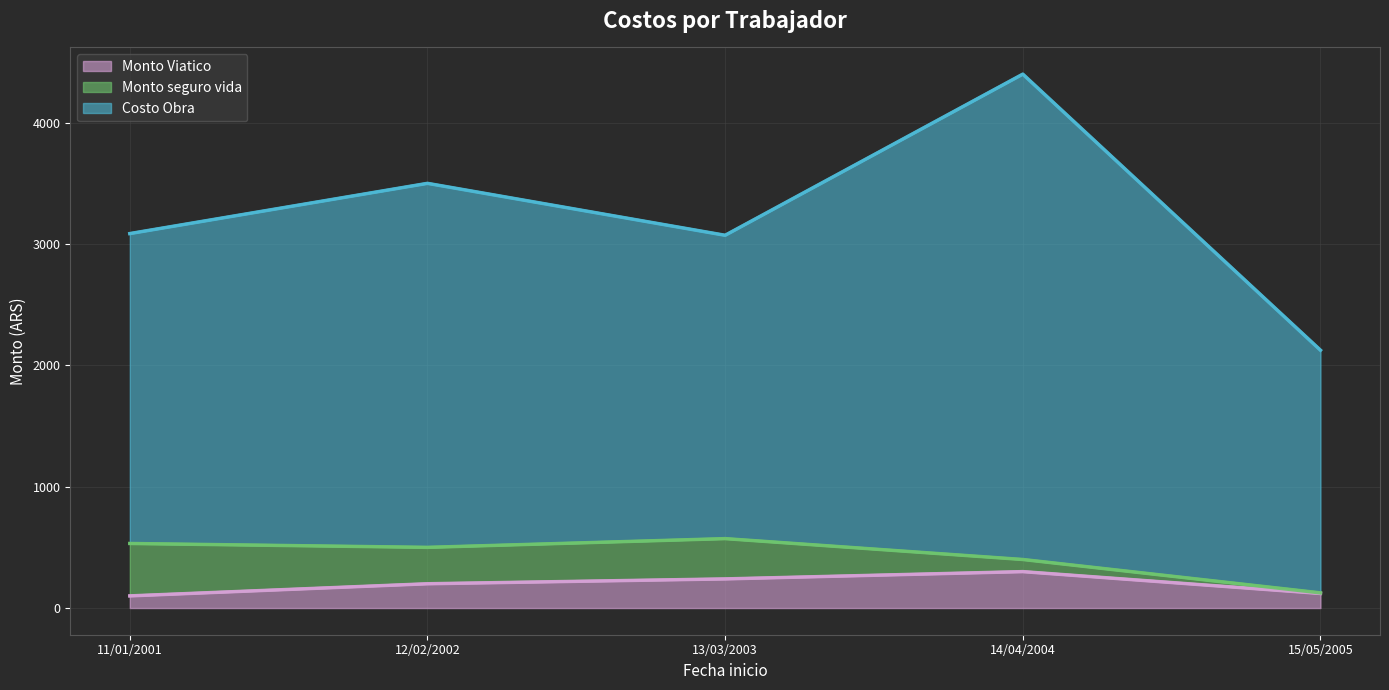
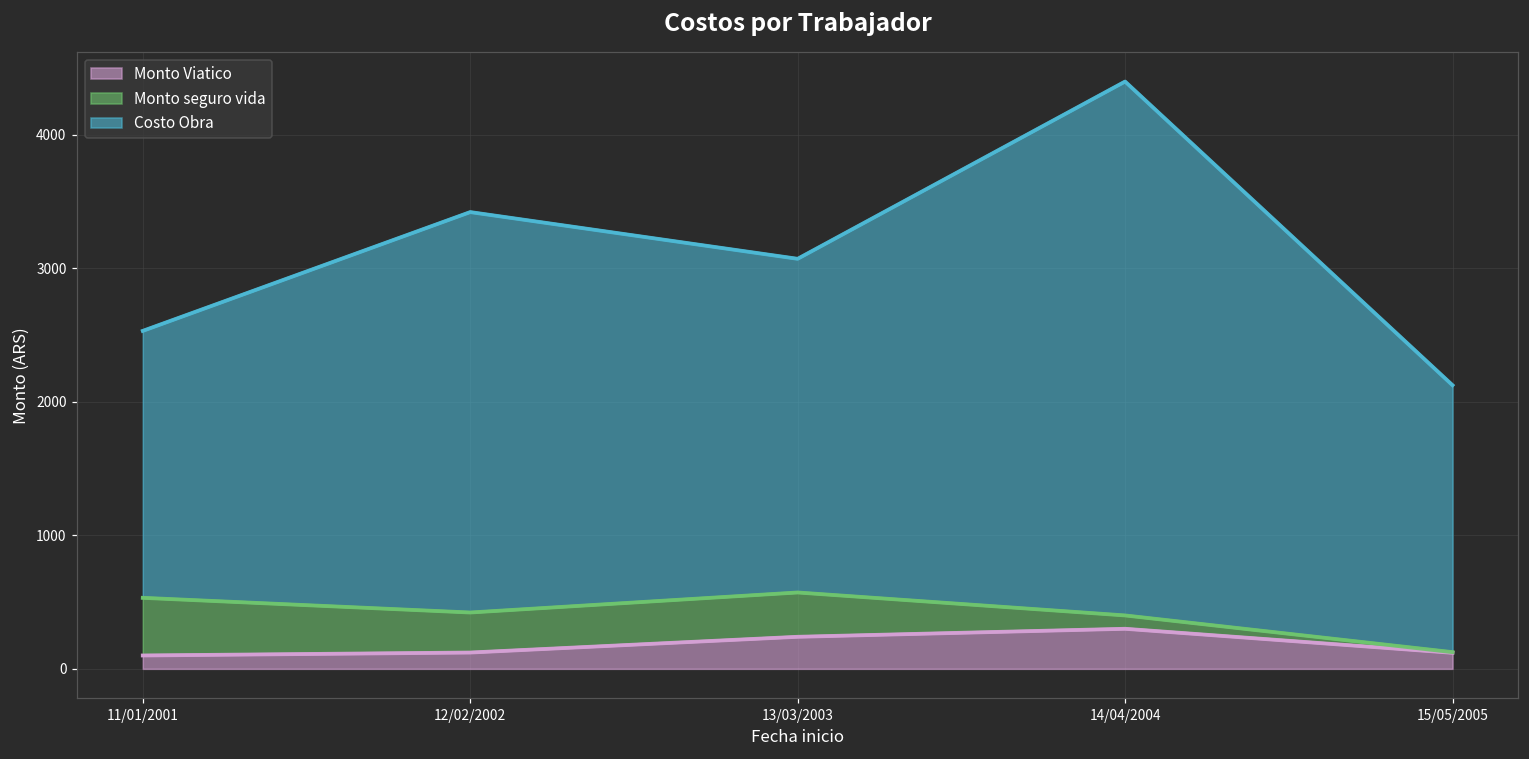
  {
    "Monto Viatico": {
      "11/01/2001": 100,
-     "12/02/2002": 200,
+     "12/02/2002": 120,
      "13/03/2003": 240,
      "14/04/2004": 300
    },
    "Monto seguro vida": {
      "11/01/2001": 430,
      "12/02/2002": 300,
      "13/03/2003": 330,
      "14/04/2004": 100
    },
    "Costo Obra": {
-     "11/01/2001": 2550,
+     "11/01/2001": 2000,
      "12/02/2002": 3000,
      "13/03/2003": 2500,
      "14/04/2004": 4000,
      "15/05/2005": 2000
    }
  }
